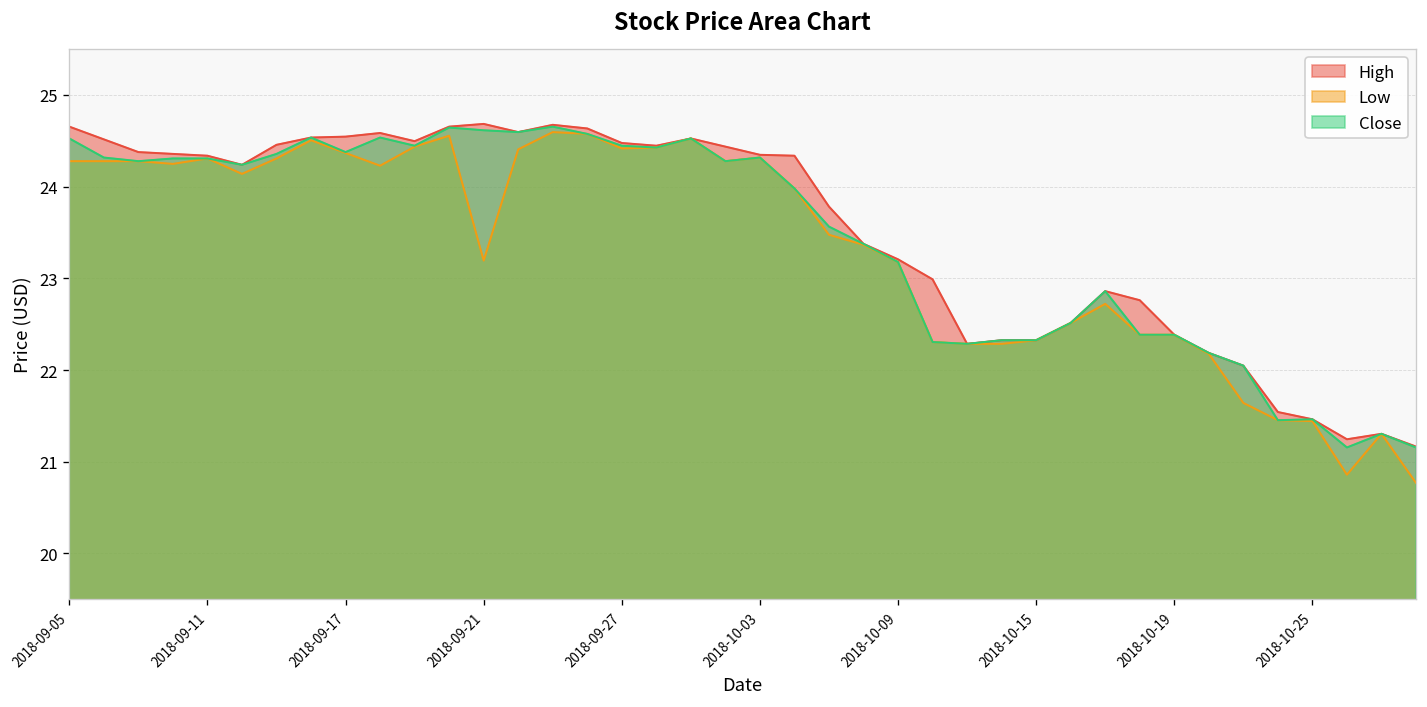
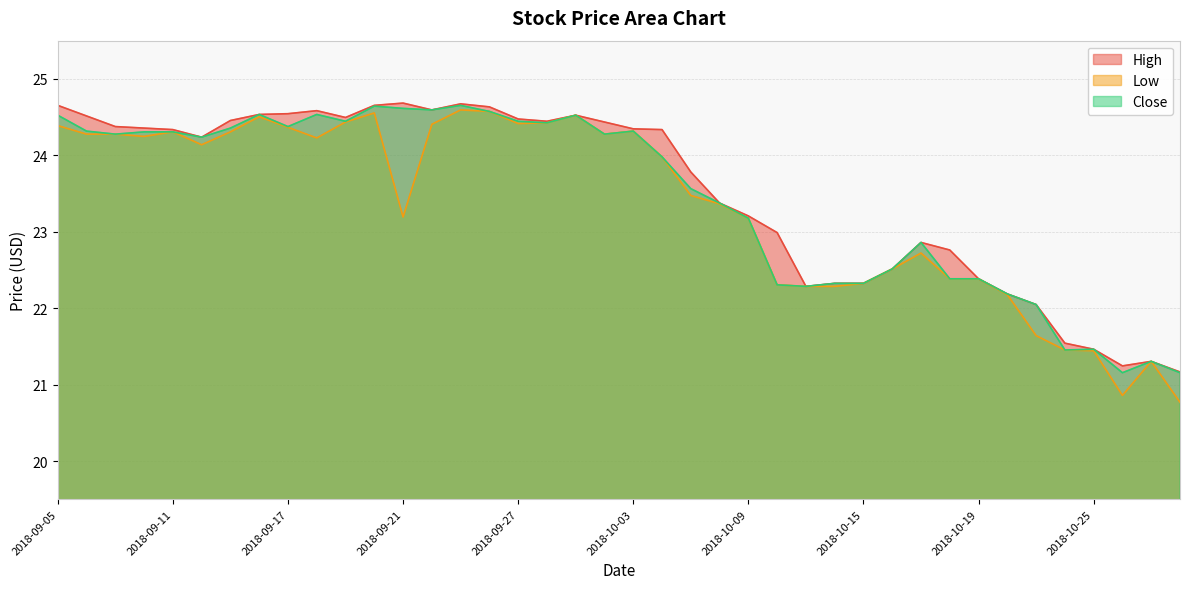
  {
    "High": {
      "2018-09-05": 24.7,
      "2018-09-17": 24.5,
      "2018-09-21": 24.7
    },
    "Low": {
-     "2018-09-05": 24.3,
+     "2018-09-05": 24.4,
      "2018-09-21": 23.2
    },
    "Close": {
      "2018-09-05": 24.5,
      "2018-09-21": 24.6
    }
  }
